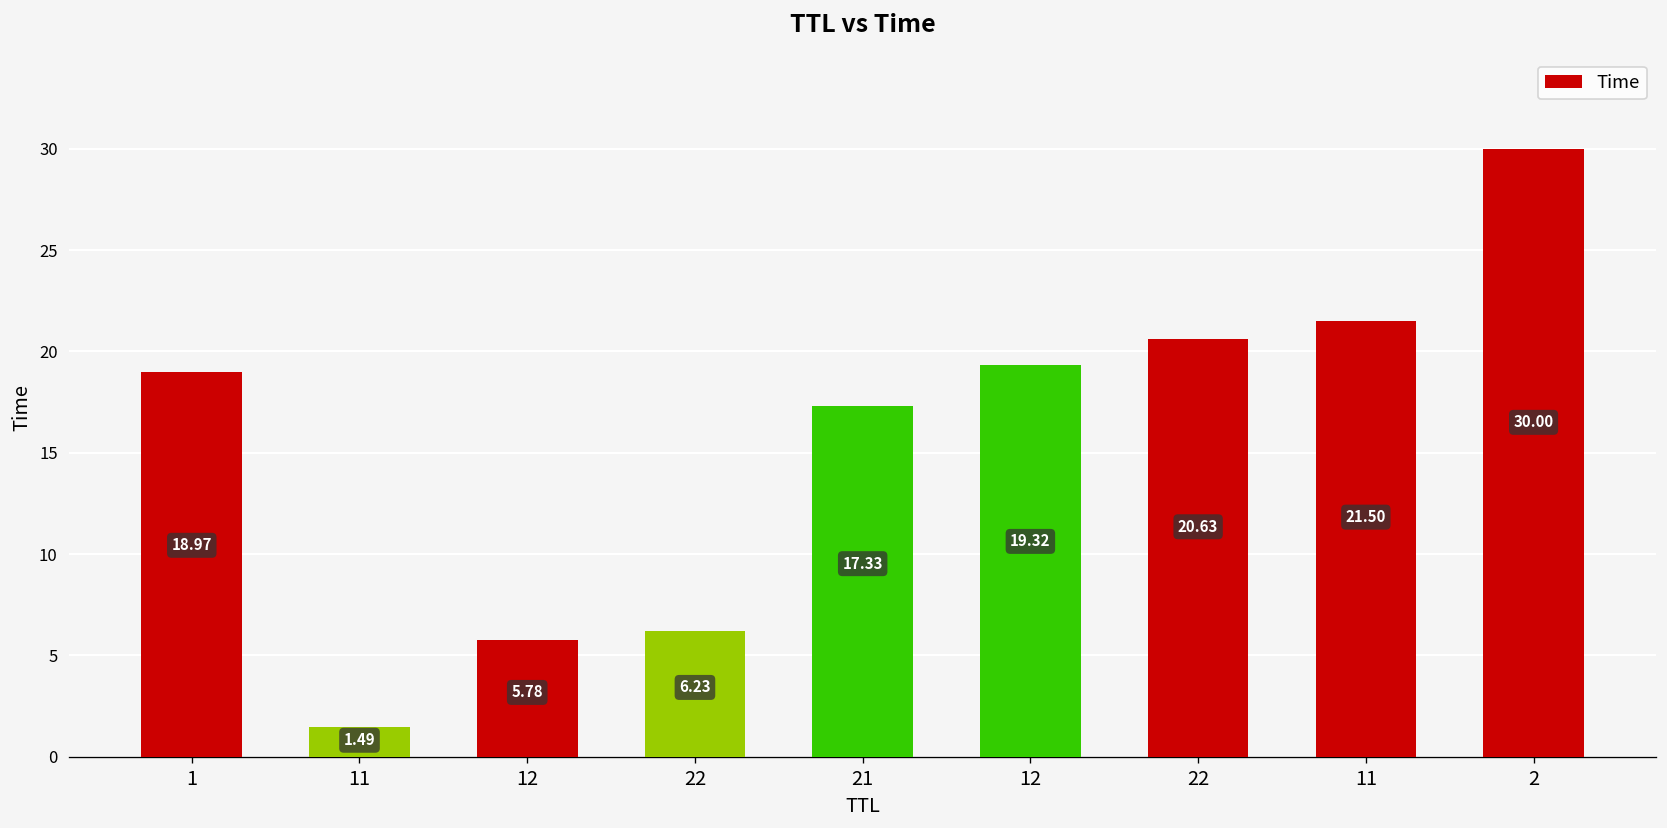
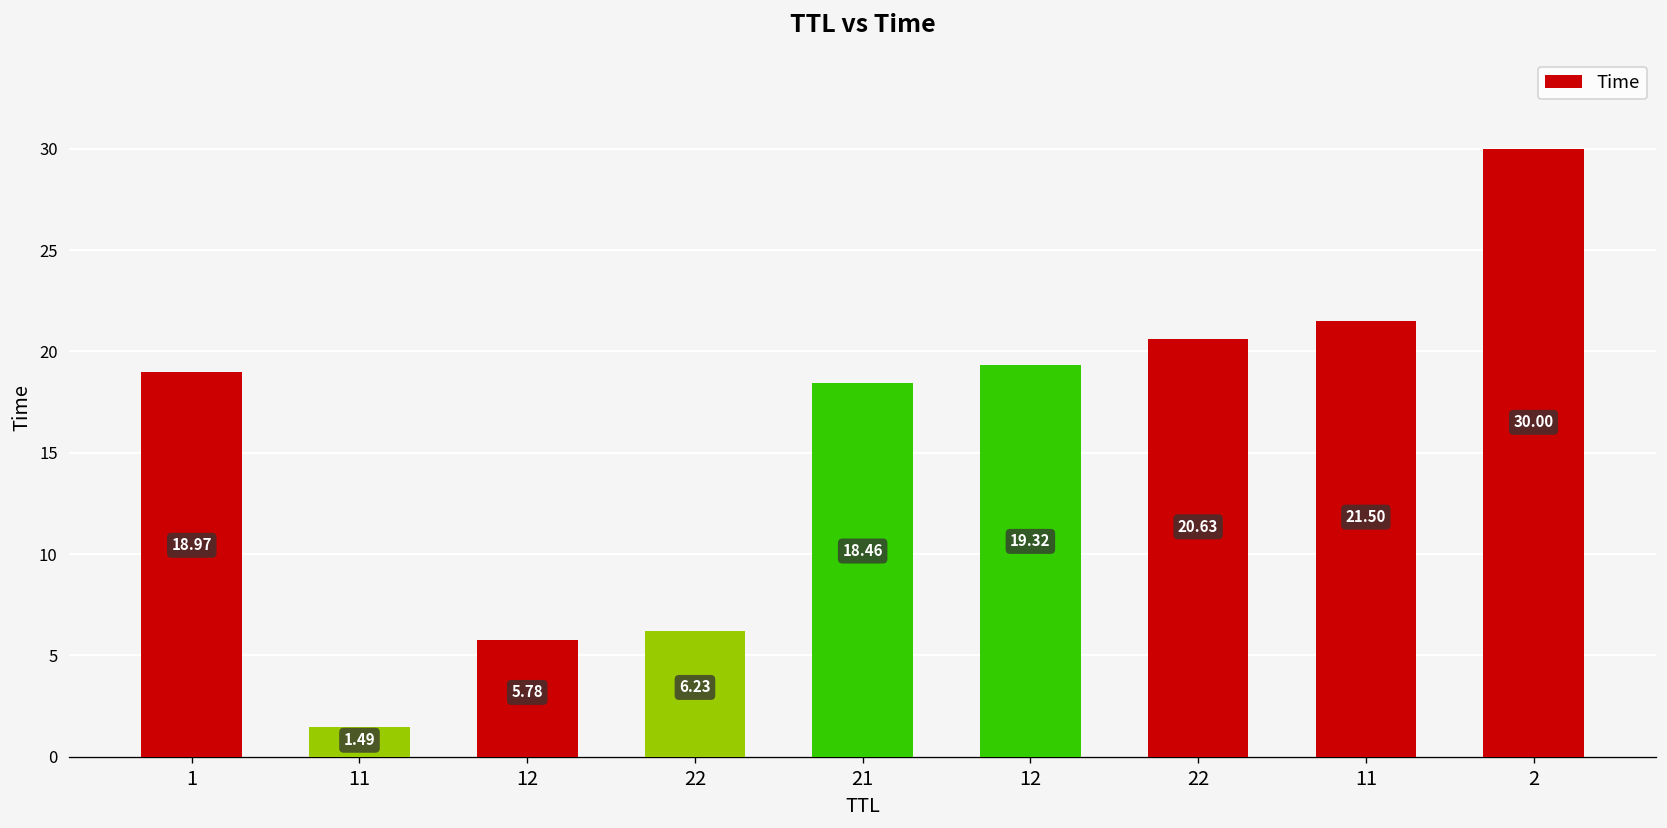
  {
-   "21": 17.33
+   "21": 18.46
  }
